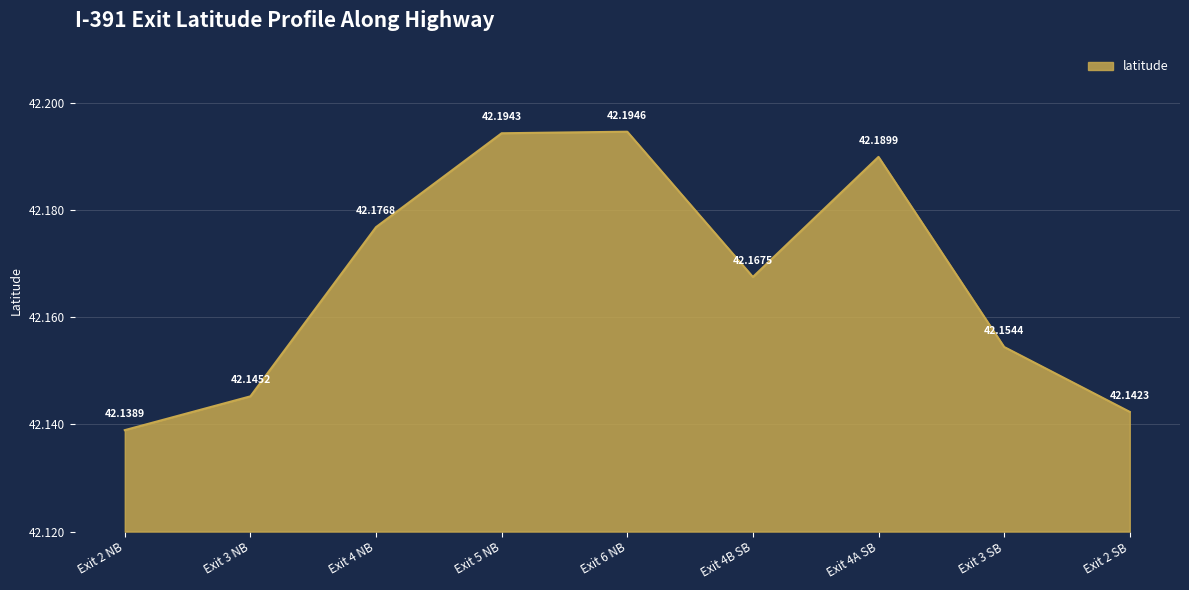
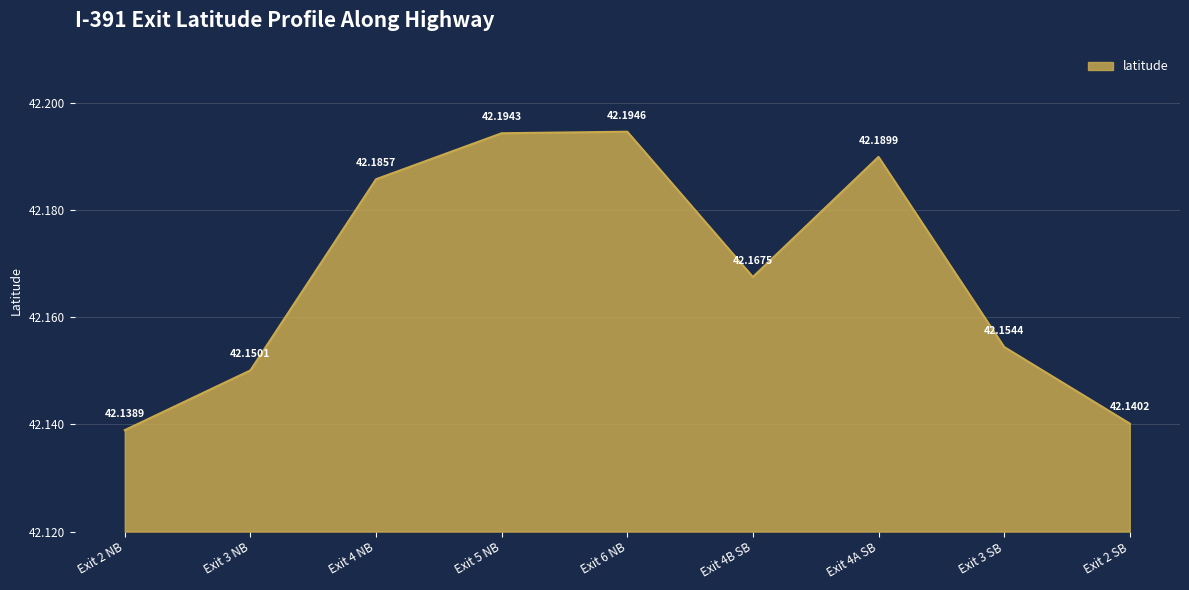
  {
    "Exit 2 NB": 42.1389,
-   "Exit 3 NB": 42.1452,
-   "Exit 4 NB": 42.1768,
+   "Exit 3 NB": 42.1501,
+   "Exit 4 NB": 42.1857,
    "Exit 5 NB": 42.1943,
    "Exit 6 NB": 42.1946,
    "Exit 4B SB": 42.1675,
    "Exit 4A SB": 42.1899,
    "Exit 3 SB": 42.1544,
-   "Exit 2 SB": 42.1423
+   "Exit 2 SB": 42.1402
  }
